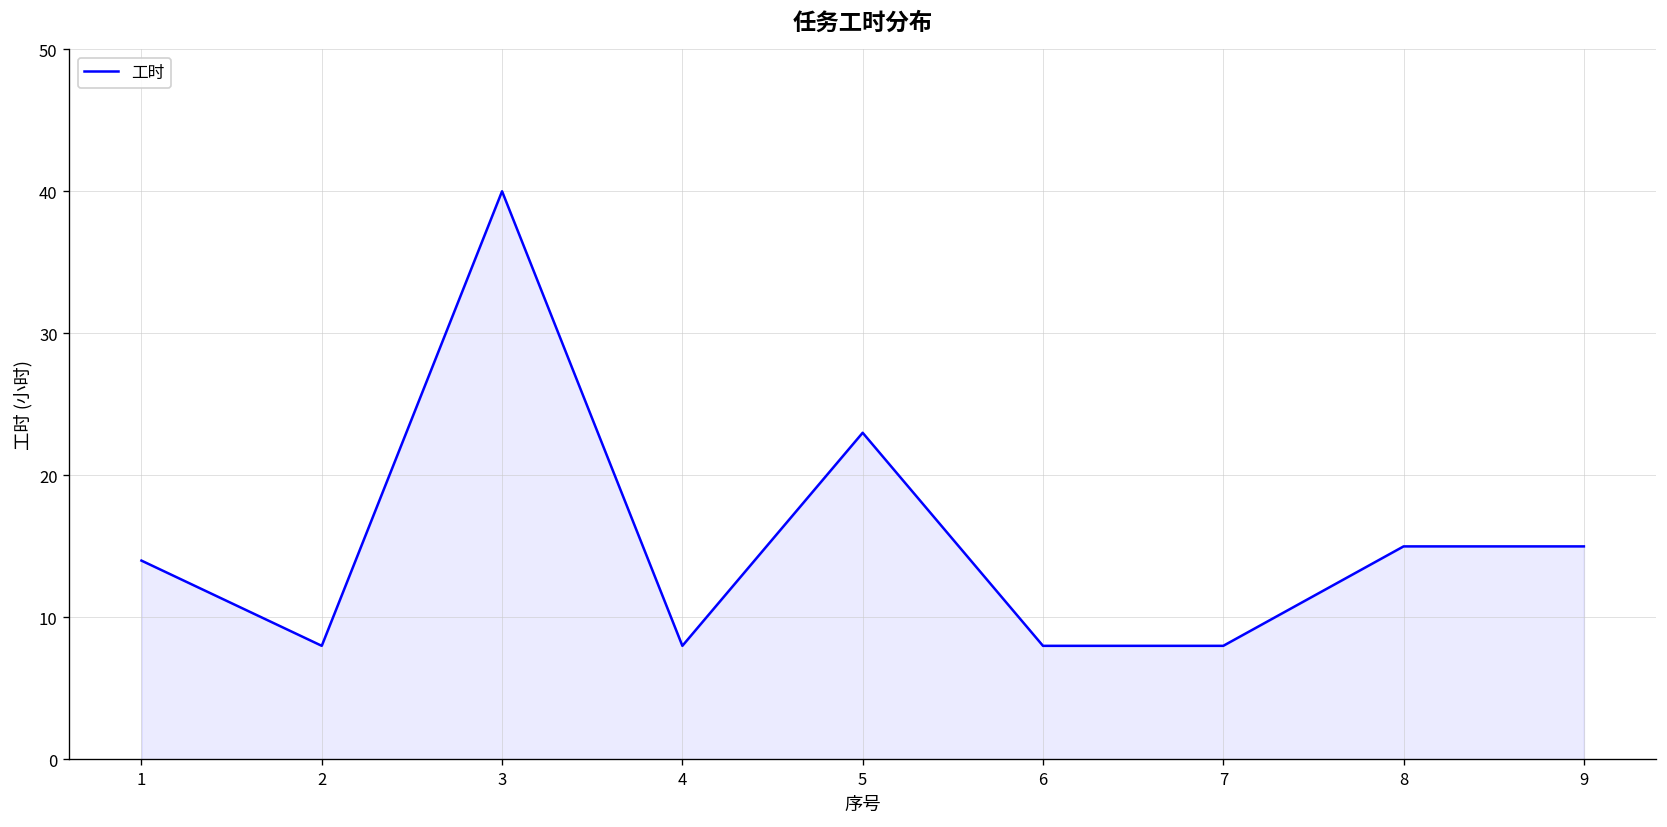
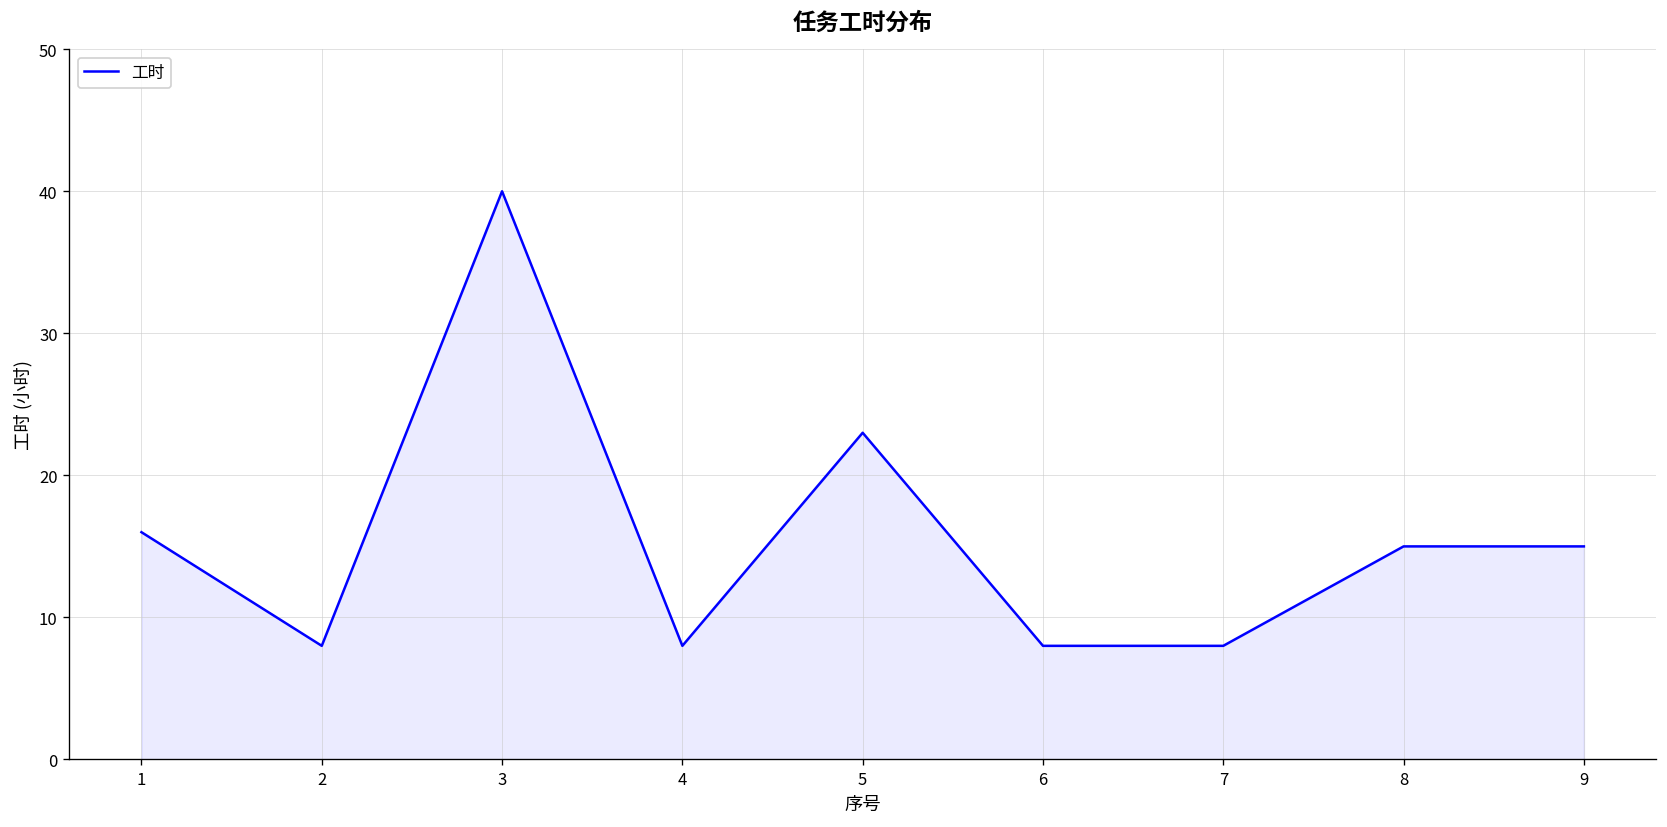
  {
-   "1": 14,
+   "1": 16,
    "2": 8,
    "3": 40,
    "4": 8,
    "5": 23,
    "6": 8,
    "7": 8,
    "8": 15,
    "9": 15
  }
